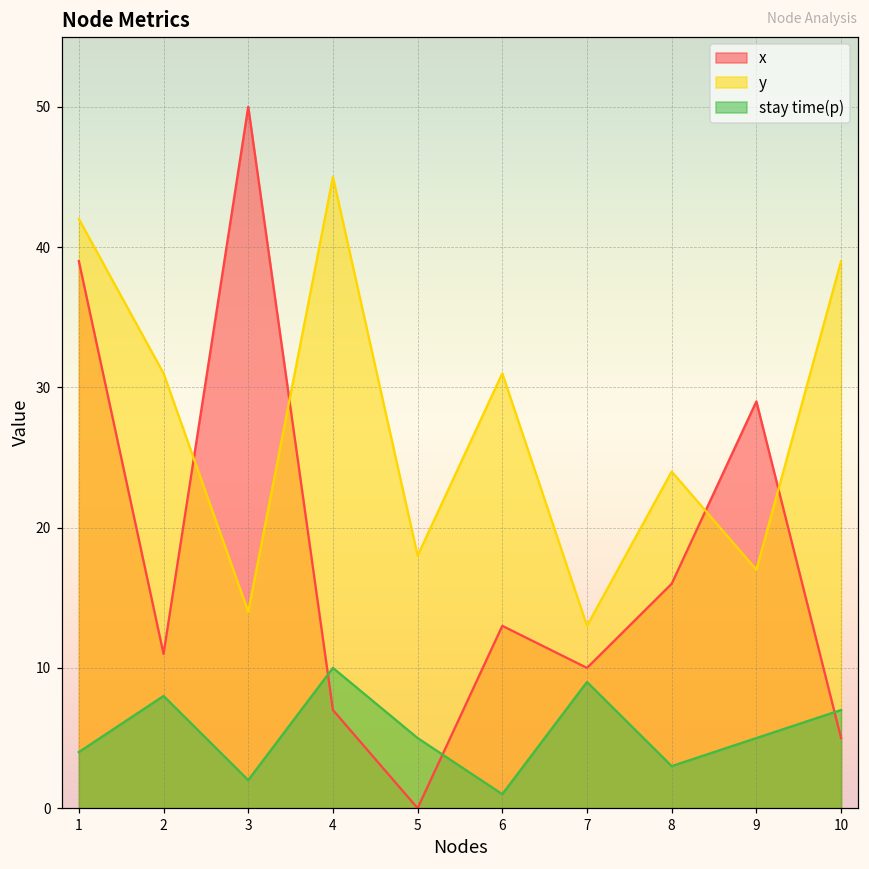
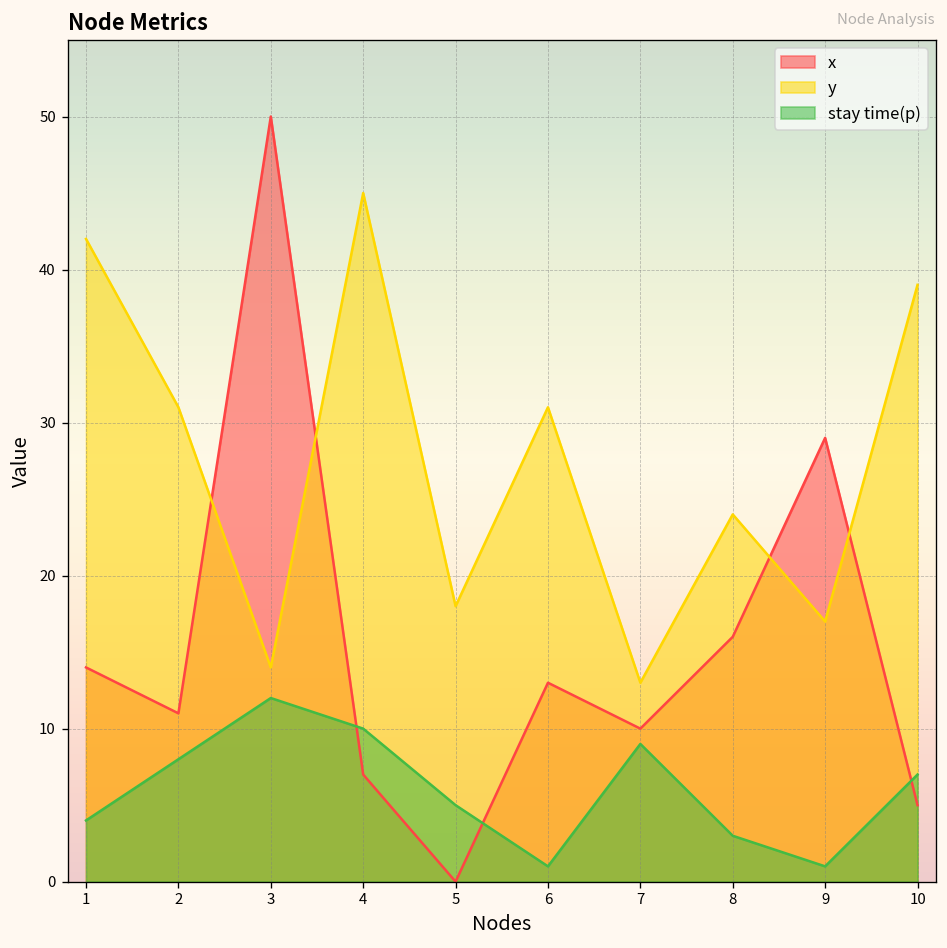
  {
    "x": {
-     "1": 39,
+     "1": 14,
      "2": 11,
      "3": 50,
      "4": 7,
      "5": 0,
      "6": 13,
      "7": 10,
      "8": 16,
      "9": 29,
      "10": 5
    },
    "y": {
      "1": 42,
      "2": 31,
      "3": 14,
      "4": 45,
      "5": 18,
      "6": 31,
      "7": 13,
      "8": 24,
      "9": 17,
      "10": 39
    },
    "stay time(p)": {
      "1": 4,
      "2": 8,
-     "3": 2,
+     "3": 12,
      "4": 10,
      "5": 5,
      "6": 1,
      "7": 9,
      "8": 3,
-     "9": 5,
+     "9": 1,
      "10": 7
    }
  }
